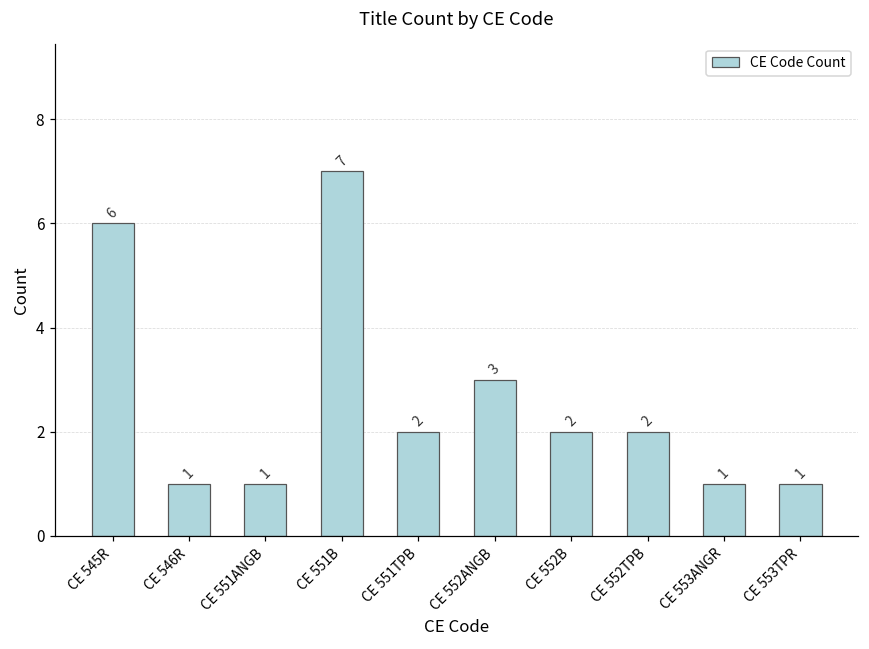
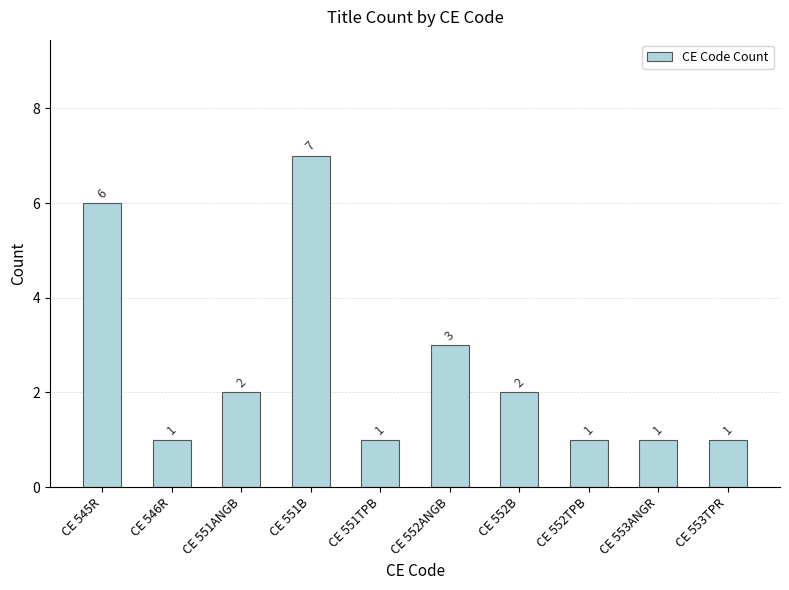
  {
    "CE 545R": 6,
    "CE 546R": 1,
-   "CE 551ANGB": 1,
+   "CE 551ANGB": 2,
    "CE 551B": 7,
-   "CE 551TPB": 2,
+   "CE 551TPB": 1,
    "CE 552ANGB": 3,
    "CE 552B": 2,
-   "CE 552TPB": 2,
+   "CE 552TPB": 1,
    "CE 553ANGR": 1,
    "CE 553TPR": 1
  }
